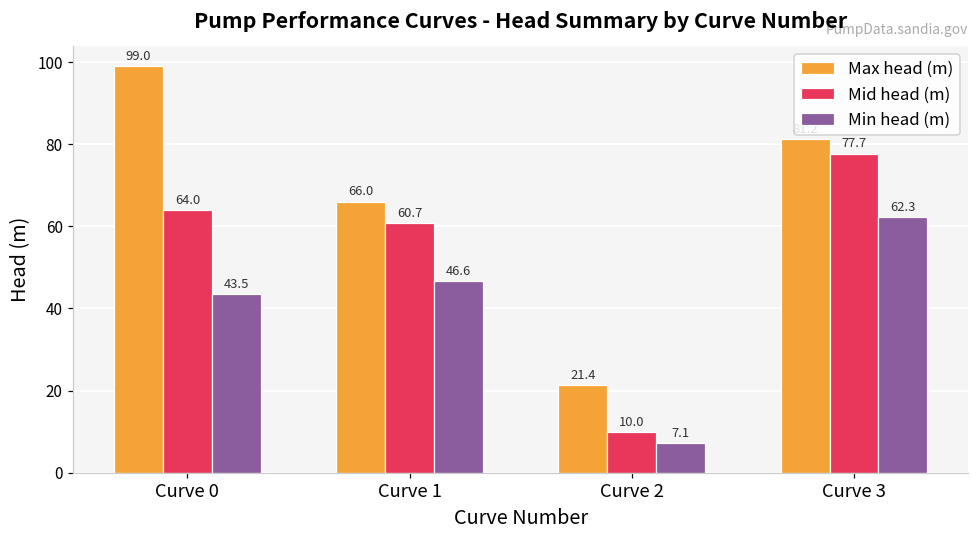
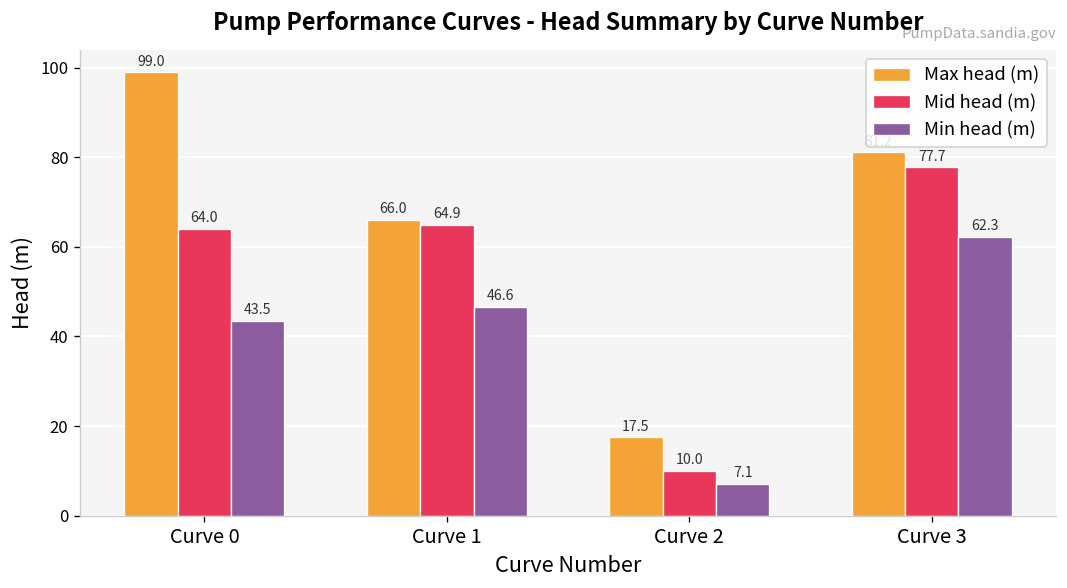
  {
    "Max head (m)": {
      "Curve 0": 99.0,
      "Curve 1": 66.0,
-     "Curve 2": 21.4
+     "Curve 2": 17.5
    },
    "Mid head (m)": {
      "Curve 0": 64.0,
-     "Curve 1": 60.7,
+     "Curve 1": 64.9,
      "Curve 2": 10.0
    },
    "Min head (m)": {
      "Curve 0": 43.5,
      "Curve 1": 46.6,
      "Curve 2": 7.1,
      "Curve 3": 62.3
    }
  }
